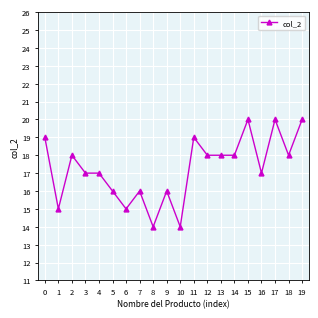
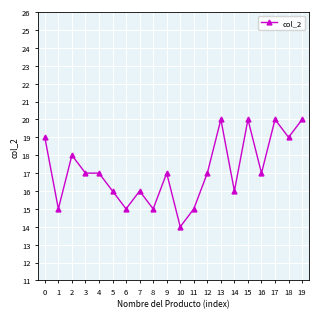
  {
    "0": 19,
    "1": 15,
    "2": 18,
    "3": 17,
    "4": 17,
    "5": 16,
    "6": 15,
    "7": 16,
-   "8": 14,
-   "9": 16,
+   "8": 15,
+   "9": 17,
    "10": 14,
-   "11": 19,
-   "12": 18,
-   "13": 18,
-   "14": 18,
+   "11": 15,
+   "12": 17,
+   "13": 20,
+   "14": 16,
    "15": 20,
    "16": 17,
    "17": 20,
-   "18": 18,
+   "18": 19,
    "19": 20
  }
